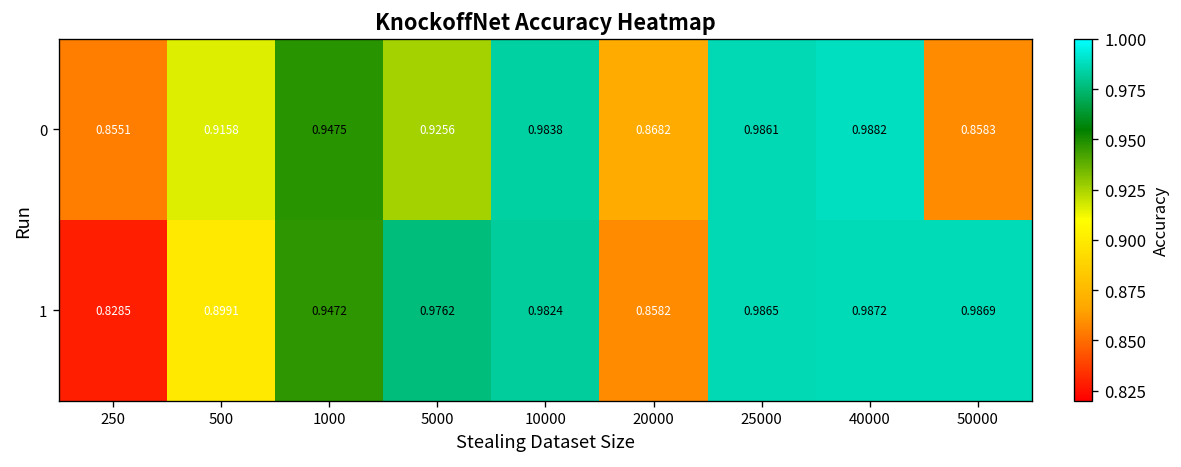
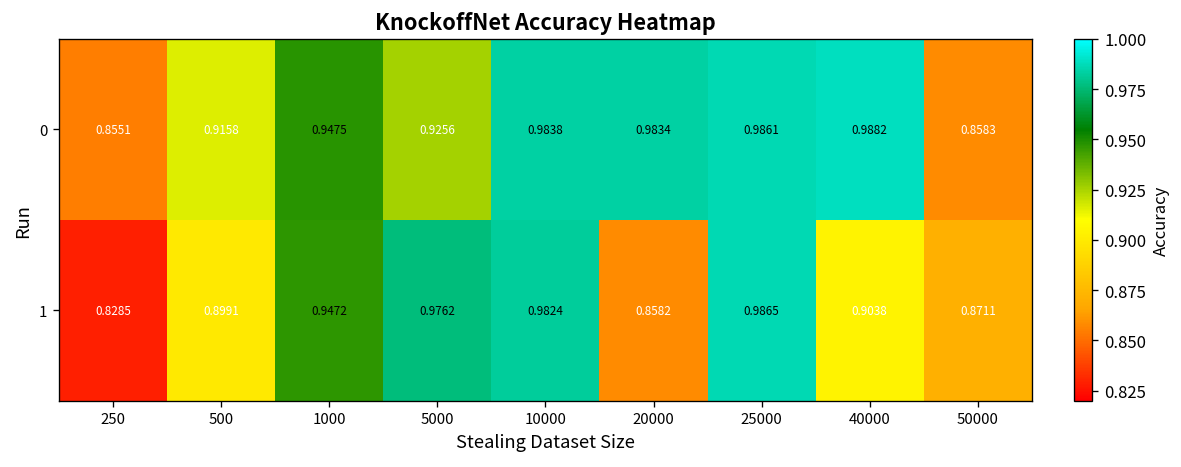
  {
    "0": {
      "250": 0.8551,
      "500": 0.9158,
      "1000": 0.9475,
      "5000": 0.9256,
      "10000": 0.9838,
-     "20000": 0.8682,
+     "20000": 0.9834,
      "25000": 0.9861,
      "40000": 0.9882,
      "50000": 0.8583
    },
    "1": {
      "250": 0.8285,
      "500": 0.8991,
      "1000": 0.9472,
      "5000": 0.9762,
      "10000": 0.9824,
      "20000": 0.8582,
      "25000": 0.9865,
-     "40000": 0.9872,
-     "50000": 0.9869
+     "40000": 0.9038,
+     "50000": 0.8711
    }
  }
